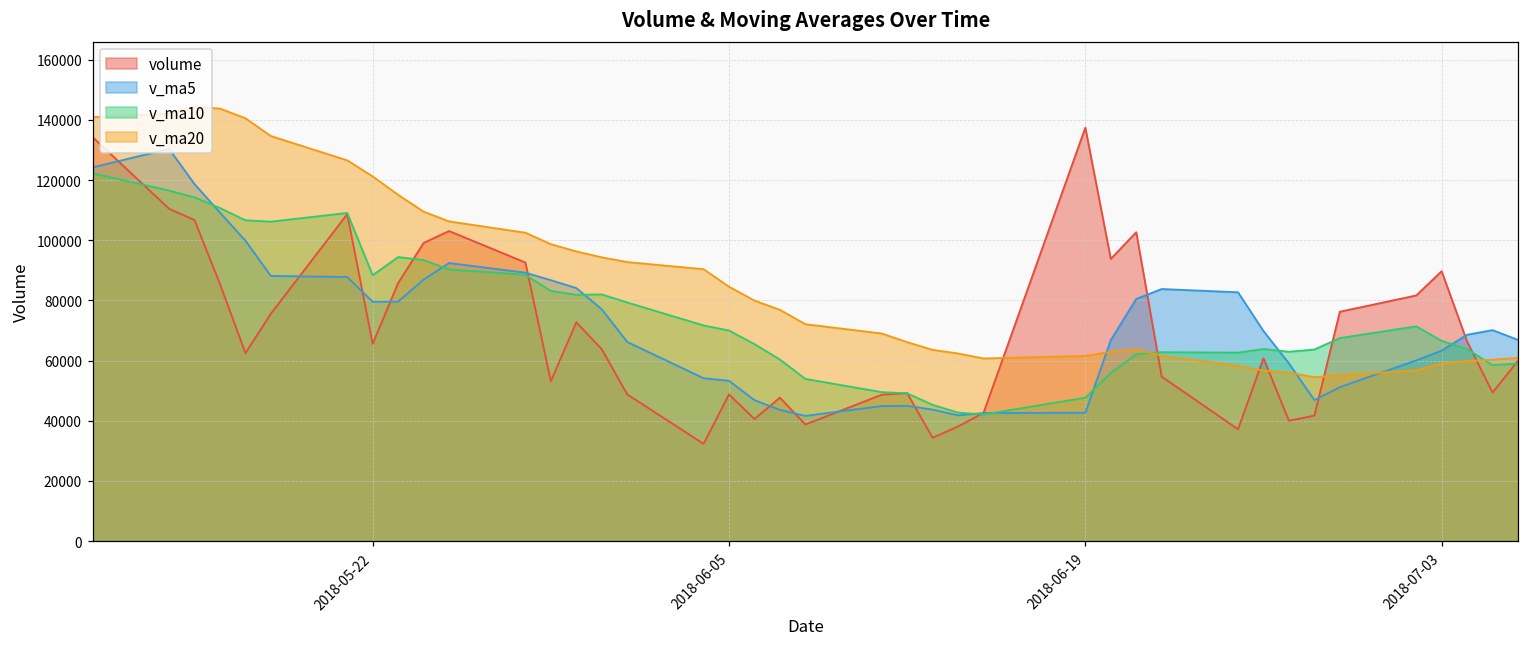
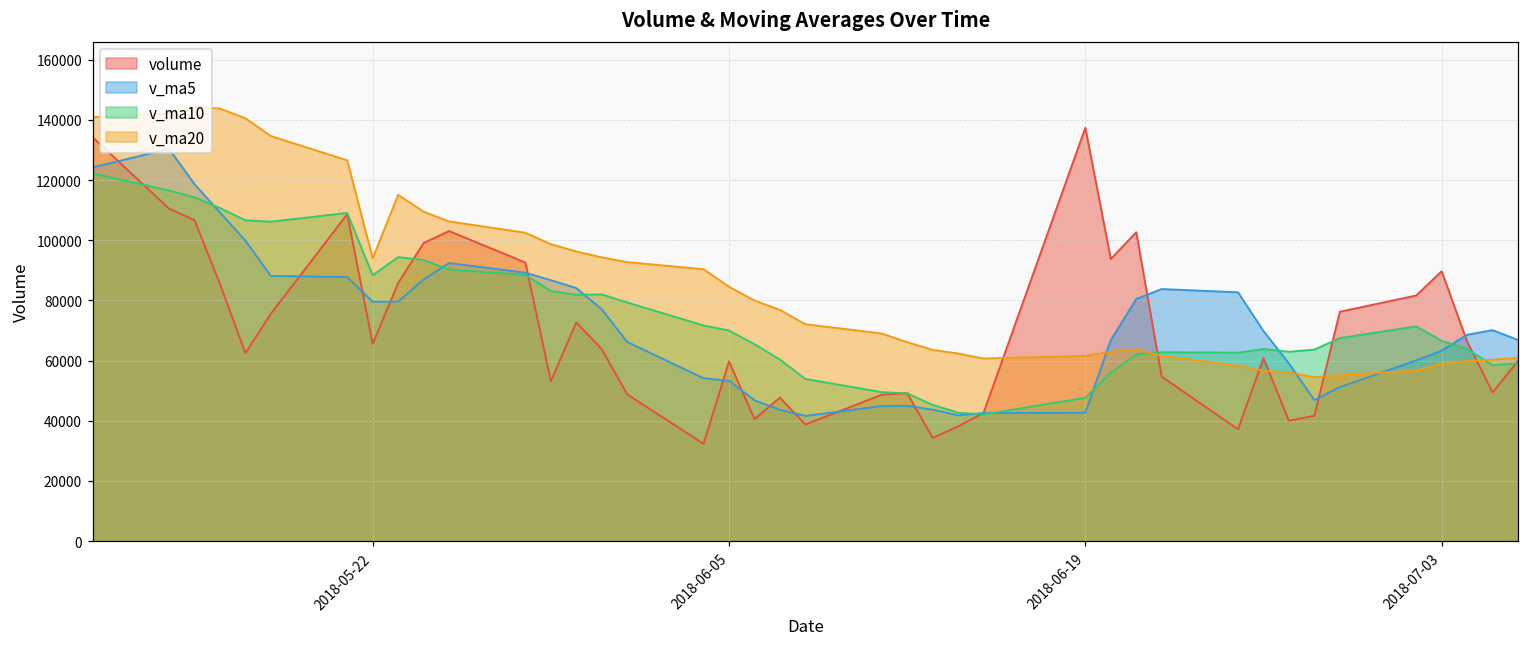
  {
    "volume": {
      "2018-05-22": 66000,
-     "2018-06-05": 49000,
+     "2018-06-05": 60000,
      "2018-06-19": 137000,
      "2018-07-03": 90000
    },
    "v_ma5": {
      "2018-05-22": 80000,
      "2018-06-05": 53000,
      "2018-06-19": 43000,
      "2018-07-03": 63000
    },
    "v_ma10": {
      "2018-05-22": 88000,
      "2018-06-05": 70000,
      "2018-06-19": 48000,
      "2018-07-03": 67000
    },
    "v_ma20": {
-     "2018-05-22": 121000,
+     "2018-05-22": 94000,
      "2018-06-05": 85000,
      "2018-06-19": 62000,
      "2018-07-03": 59000
    }
  }
